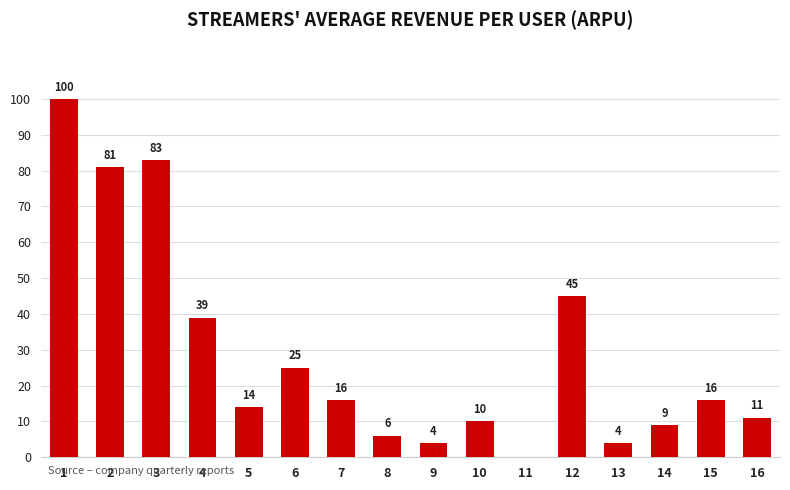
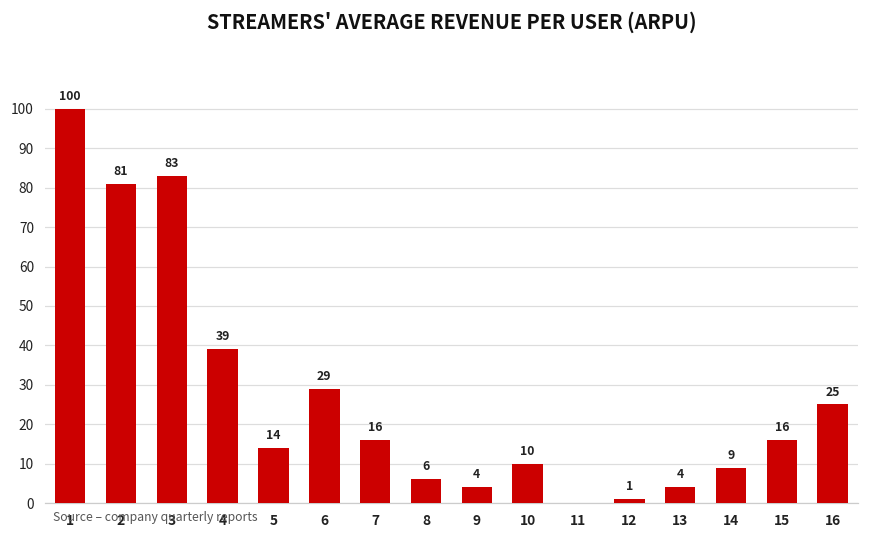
  {
    "1": 100,
    "2": 81,
    "3": 83,
    "4": 39,
    "5": 14,
-   "6": 25,
+   "6": 29,
    "7": 16,
    "8": 6,
    "9": 4,
    "10": 10,
-   "12": 45,
+   "12": 1,
    "13": 4,
    "14": 9,
    "15": 16,
-   "16": 11
+   "16": 25
  }
